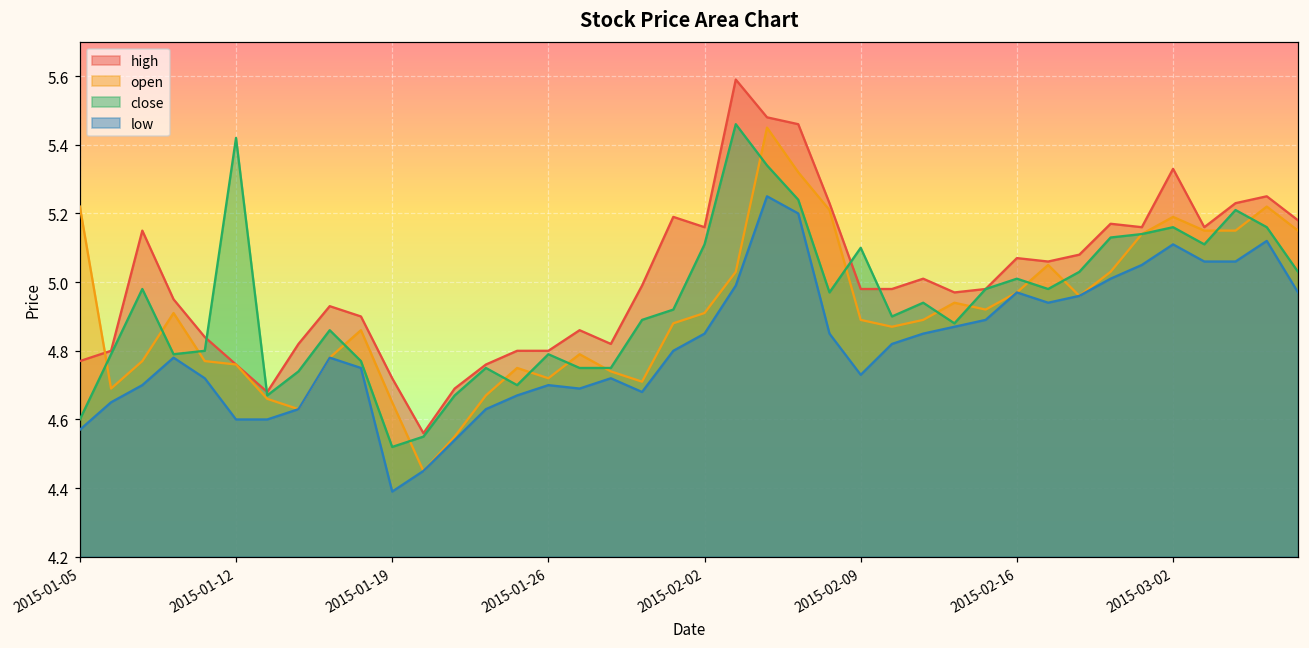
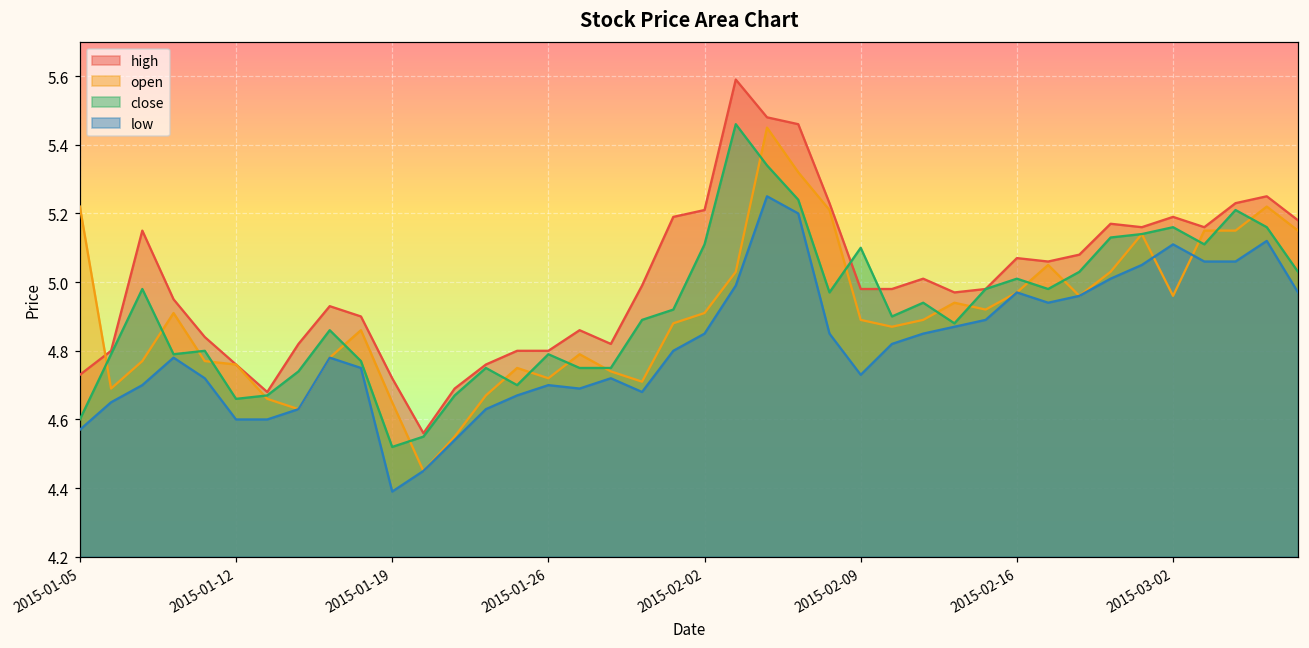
  {
    "high": {
-     "2015-01-05": 4.77,
+     "2015-01-05": 4.73,
      "2015-01-19": 4.72,
      "2015-01-26": 4.80,
-     "2015-02-02": 5.16,
+     "2015-02-02": 5.21,
      "2015-02-09": 4.98,
      "2015-02-16": 5.07,
-     "2015-03-02": 5.33
+     "2015-03-02": 5.19
    },
    "open": {
      "2015-01-05": 5.22,
      "2015-01-19": 4.65,
      "2015-01-26": 4.72,
      "2015-02-02": 4.91,
      "2015-02-09": 4.89,
-     "2015-03-02": 5.19
+     "2015-03-02": 4.96
    },
    "close": {
      "2015-01-05": 4.60,
-     "2015-01-12": 5.42,
+     "2015-01-12": 4.66,
      "2015-01-19": 4.52,
      "2015-01-26": 4.79,
      "2015-02-02": 5.11,
      "2015-02-09": 5.10,
      "2015-02-16": 5.01,
      "2015-03-02": 5.16
    },
    "low": {
      "2015-01-05": 4.57,
      "2015-01-12": 4.60,
      "2015-01-19": 4.39,
      "2015-01-26": 4.70,
      "2015-02-02": 4.85,
      "2015-02-09": 4.73,
      "2015-03-02": 5.11
    }
  }
